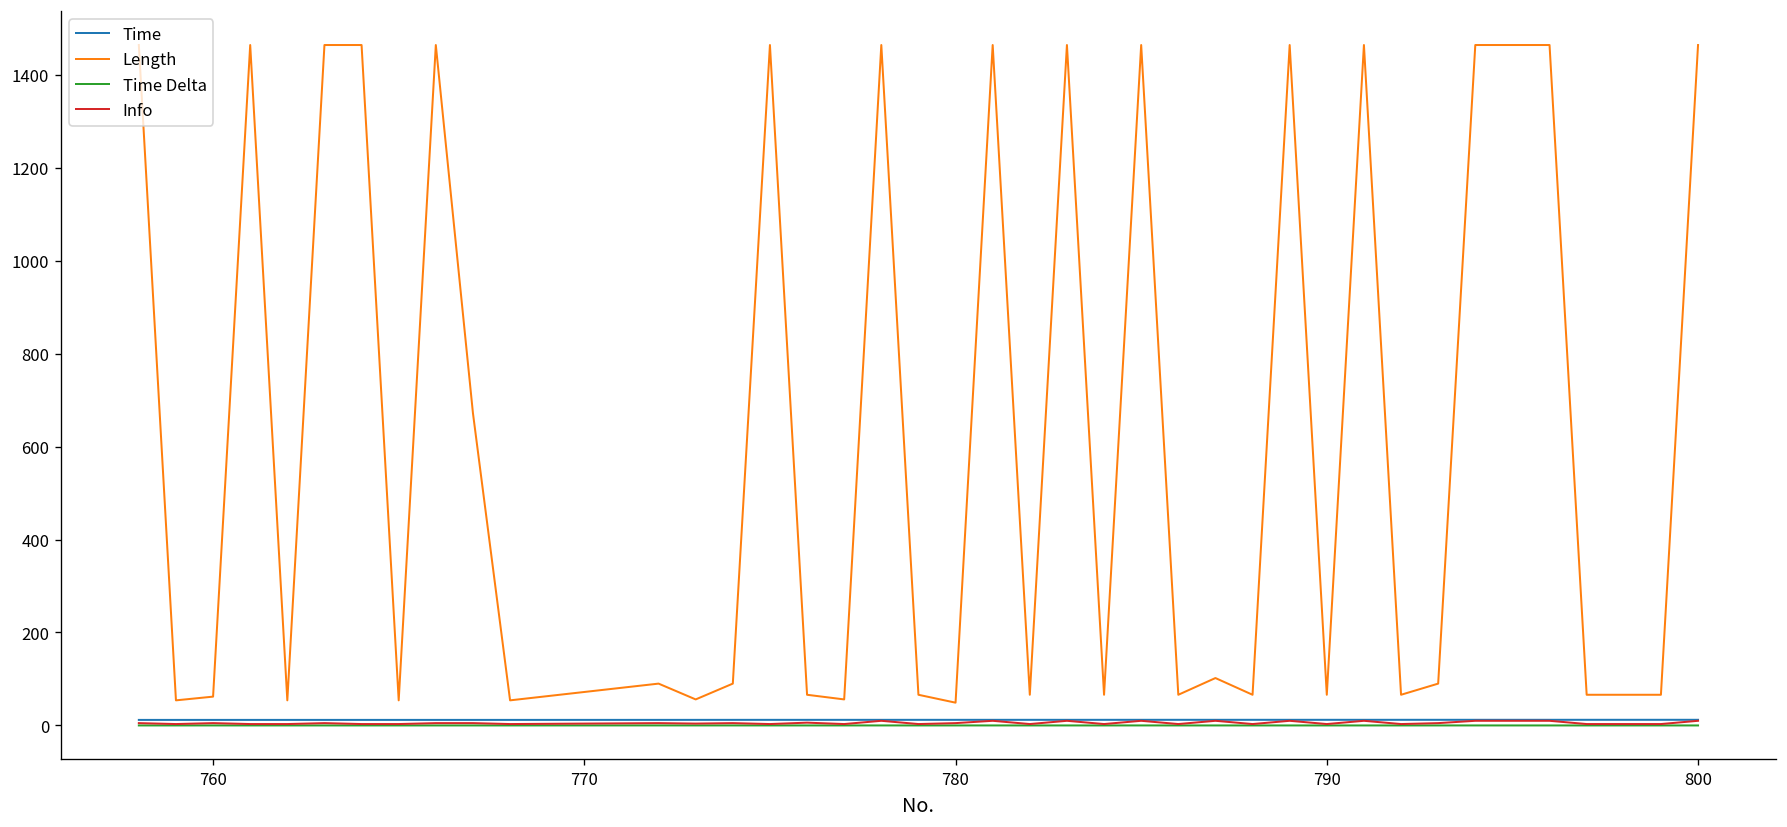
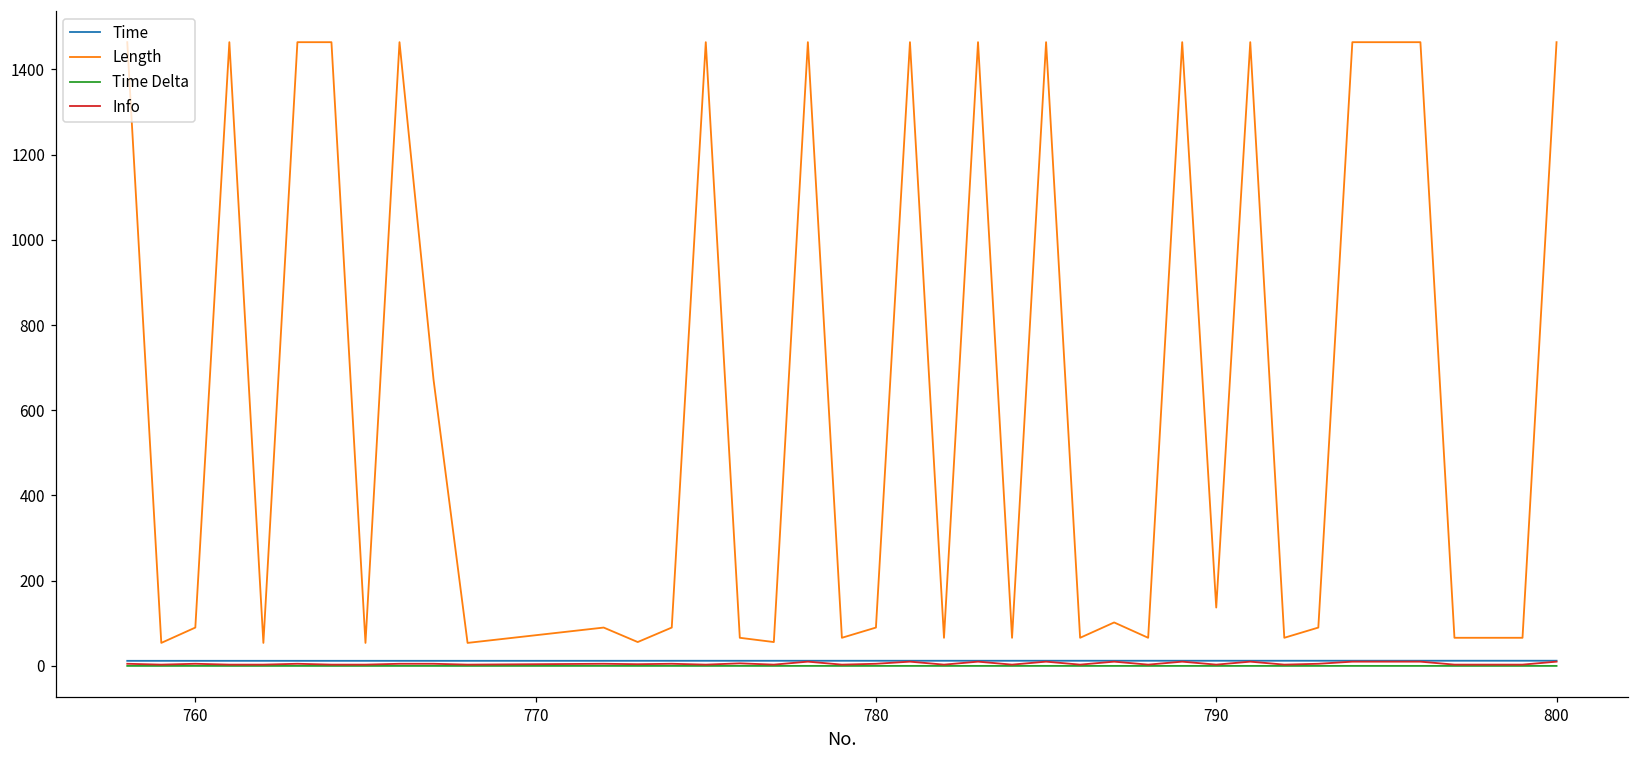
  {
    "Time": {
      "760": 10,
      "780": 10,
      "790": 10
    },
    "Length": {
-     "760": 60,
-     "780": 50,
-     "790": 70,
+     "760": 90,
+     "780": 90,
+     "790": 140,
      "800": 1460
    },
    "Time Delta": {
      "800": 0
    }
  }
